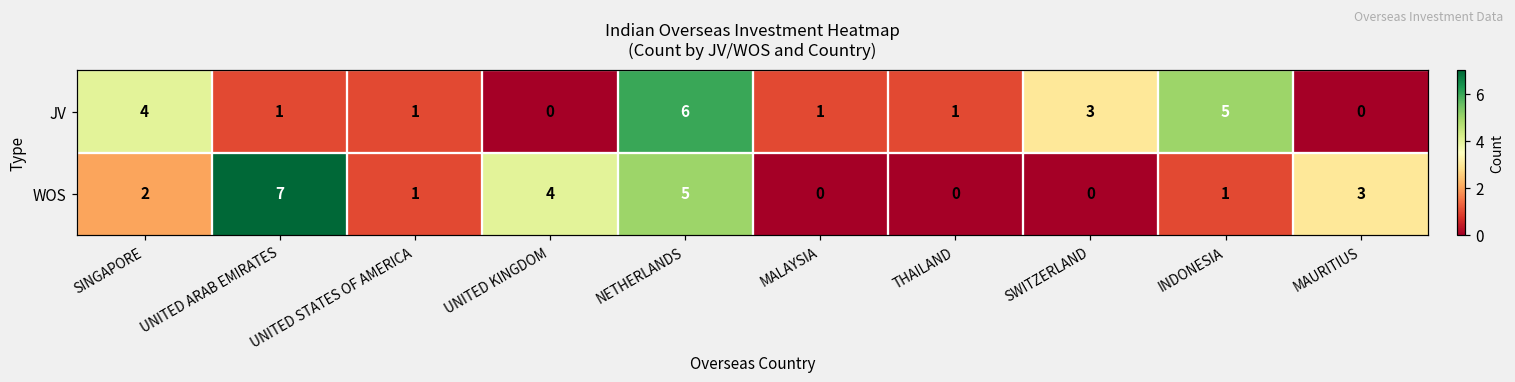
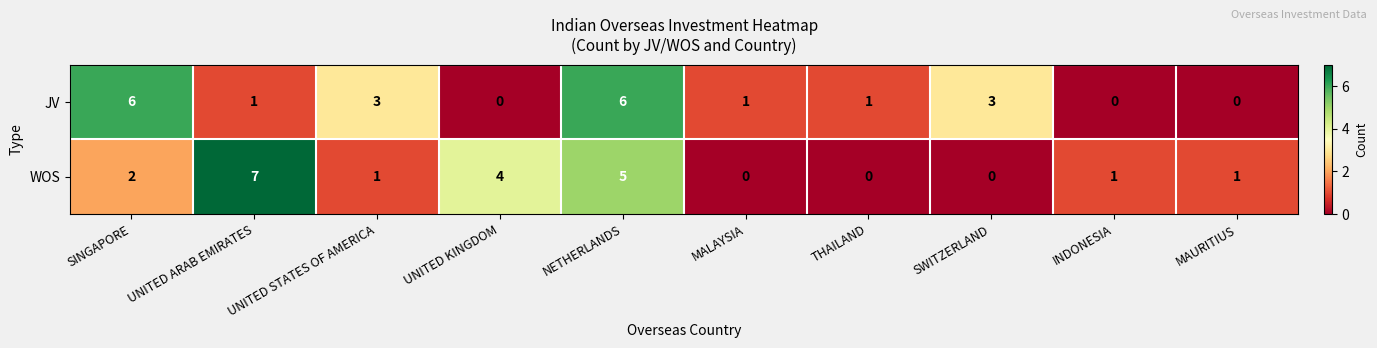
  {
    "JV": {
-     "SINGAPORE": 4,
+     "SINGAPORE": 6,
      "UNITED ARAB EMIRATES": 1,
-     "UNITED STATES OF AMERICA": 1,
+     "UNITED STATES OF AMERICA": 3,
      "UNITED KINGDOM": 0,
      "NETHERLANDS": 6,
      "MALAYSIA": 1,
      "THAILAND": 1,
      "SWITZERLAND": 3,
-     "INDONESIA": 5,
+     "INDONESIA": 0,
      "MAURITIUS": 0
    },
    "WOS": {
      "SINGAPORE": 2,
      "UNITED ARAB EMIRATES": 7,
      "UNITED STATES OF AMERICA": 1,
      "UNITED KINGDOM": 4,
      "NETHERLANDS": 5,
      "MALAYSIA": 0,
      "THAILAND": 0,
      "SWITZERLAND": 0,
      "INDONESIA": 1,
-     "MAURITIUS": 3
+     "MAURITIUS": 1
    }
  }
